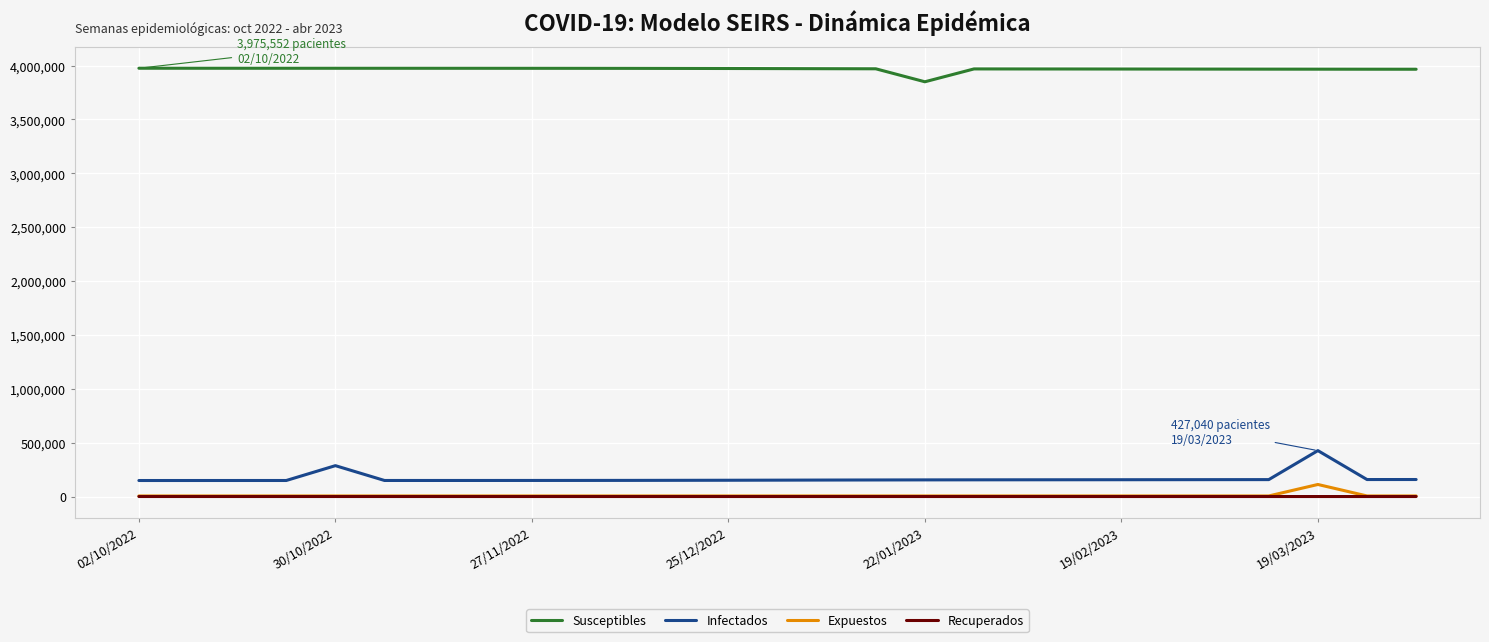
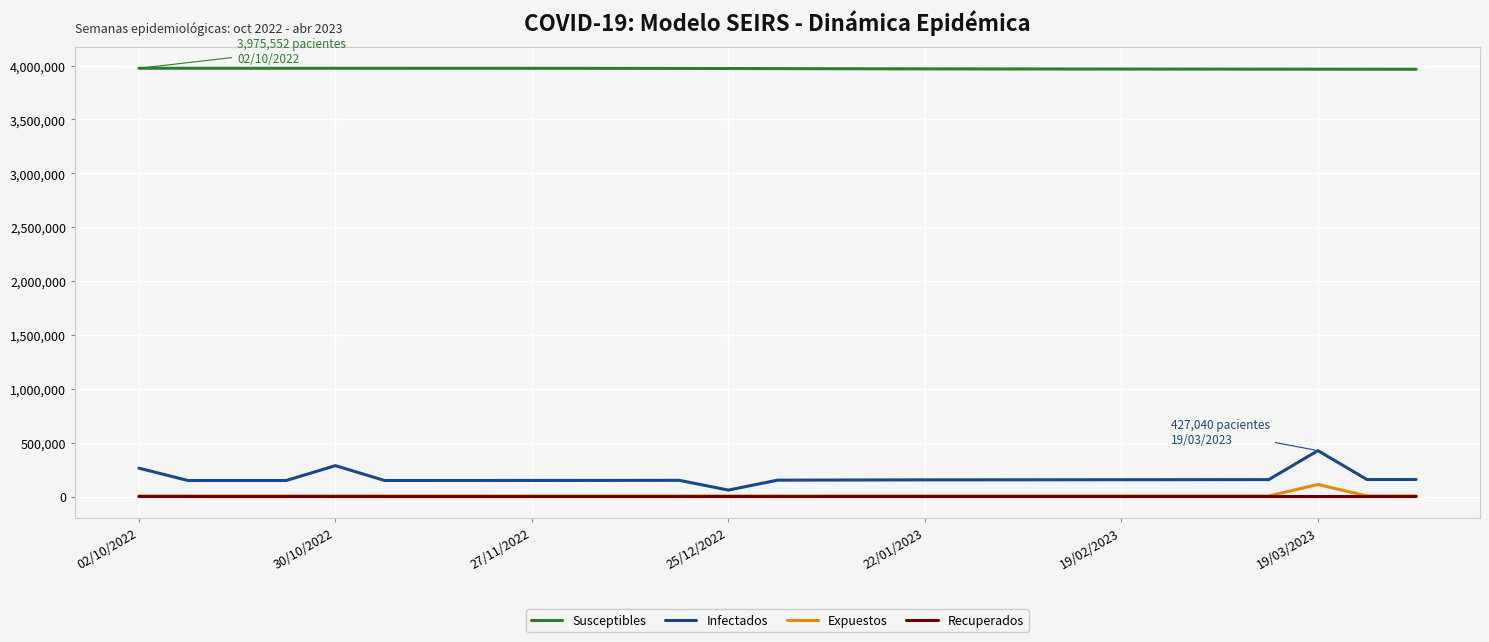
  {
    "Susceptibles": {
      "02/10/2022": "3,980,000",
      "27/11/2022": "3,970,000",
      "25/12/2022": "3,970,000",
-     "22/01/2023": "3,850,000",
+     "22/01/2023": "3,970,000",
      "19/02/2023": "3,970,000",
      "19/03/2023": "3,970,000"
    },
    "Infectados": {
-     "02/10/2022": "150,000",
+     "02/10/2022": "260,000",
      "30/10/2022": "290,000",
      "27/11/2022": "150,000",
-     "25/12/2022": "150,000",
+     "25/12/2022": "60,000",
      "22/01/2023": "160,000",
      "19/02/2023": "160,000"
    },
    "Expuestos": {
      "19/03/2023": "110,000"
    },
    "Recuperados": {
      "19/03/2023": "0"
    }
  }
